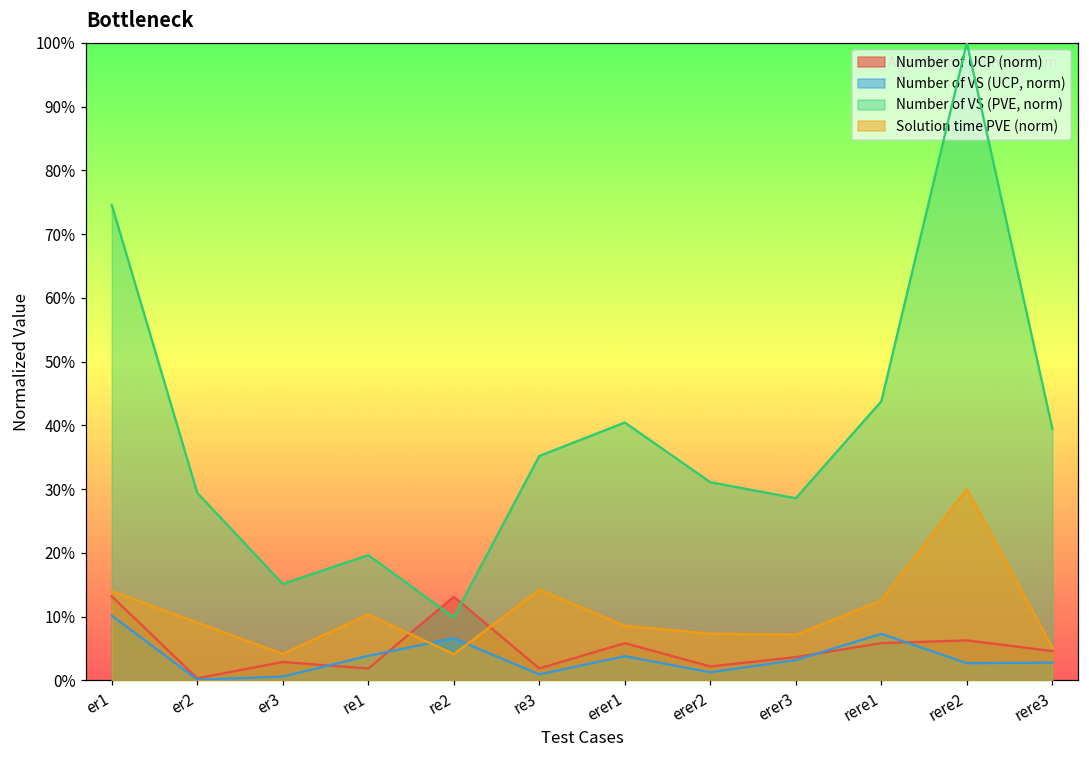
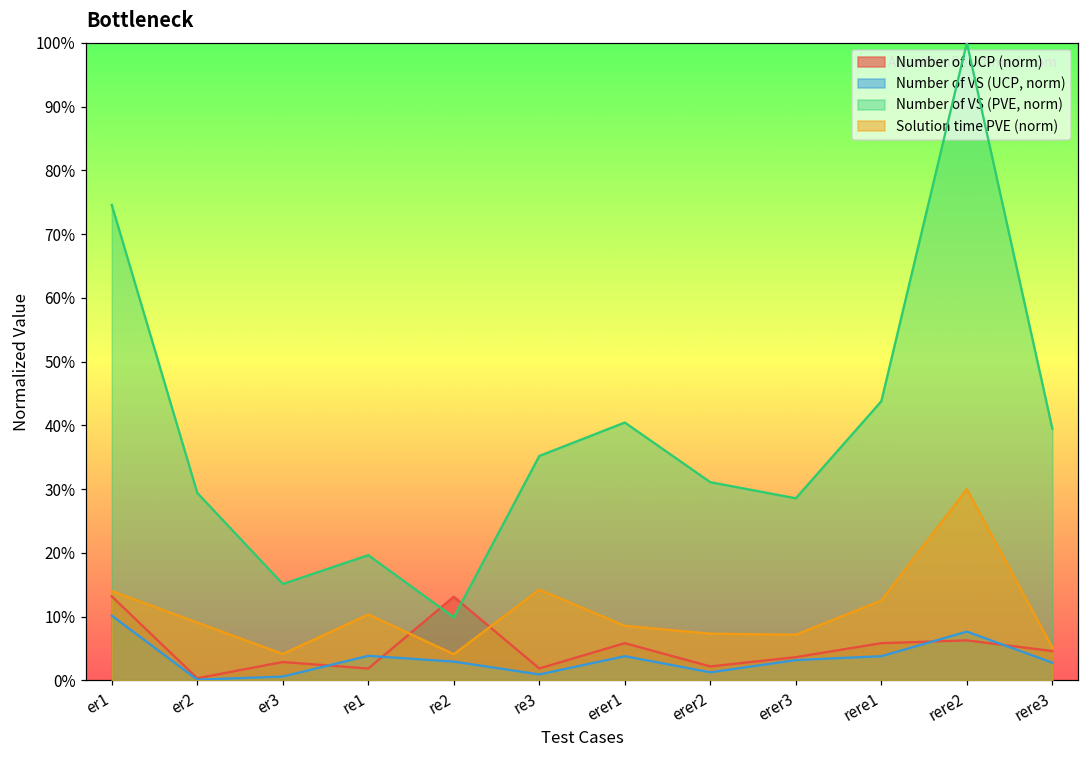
  {
    "Number of UCP (norm)": {
      "er1": "13%",
      "er3": "3%",
      "re1": "2%",
      "re2": "13%",
      "re3": "2%",
      "erer1": "6%",
      "erer2": "2%",
      "erer3": "4%",
      "rere1": "6%",
      "rere2": "6%",
      "rere3": "5%"
    },
    "Number of VS (UCP, norm)": {
      "er1": "10%",
      "er3": "1%",
      "re1": "4%",
-     "re2": "7%",
+     "re2": "3%",
      "re3": "1%",
      "erer1": "4%",
      "erer2": "1%",
      "erer3": "3%",
-     "rere1": "7%",
-     "rere2": "3%",
+     "rere1": "4%",
+     "rere2": "8%",
      "rere3": "3%"
    },
    "Number of VS (PVE, norm)": {
      "er1": "75%",
      "er2": "29%",
      "er3": "15%",
      "re1": "20%",
      "re2": "10%",
      "re3": "35%",
      "erer1": "40%",
      "erer2": "31%",
      "erer3": "29%",
      "rere1": "44%",
      "rere2": "100%",
      "rere3": "39%"
    },
    "Solution time PVE (norm)": {
      "er1": "14%",
      "er2": "9%",
      "er3": "4%",
      "re1": "10%",
      "re2": "4%",
      "re3": "14%",
      "erer1": "9%",
      "erer2": "7%",
      "erer3": "7%",
      "rere1": "13%",
      "rere2": "30%",
      "rere3": "5%"
    }
  }
